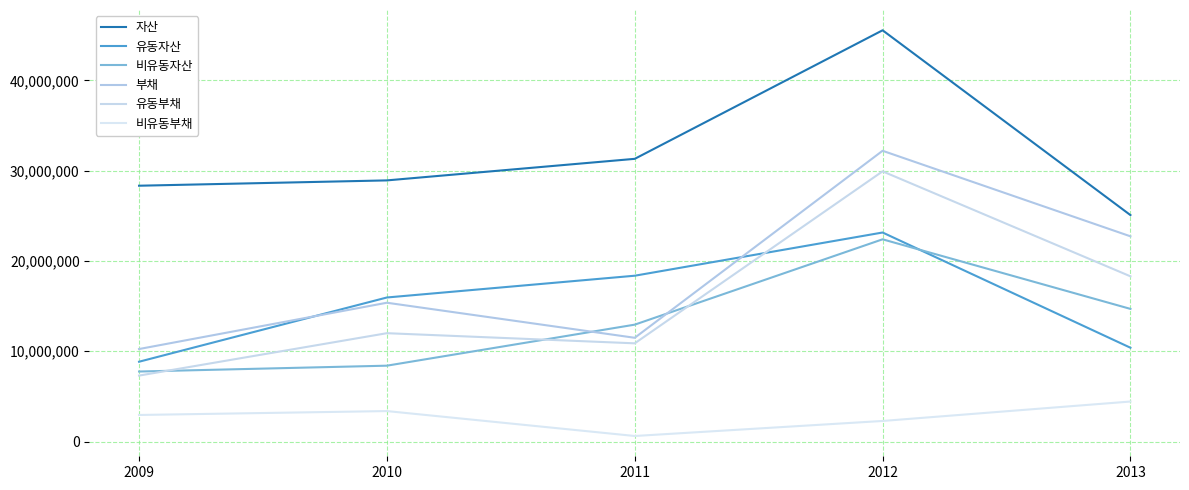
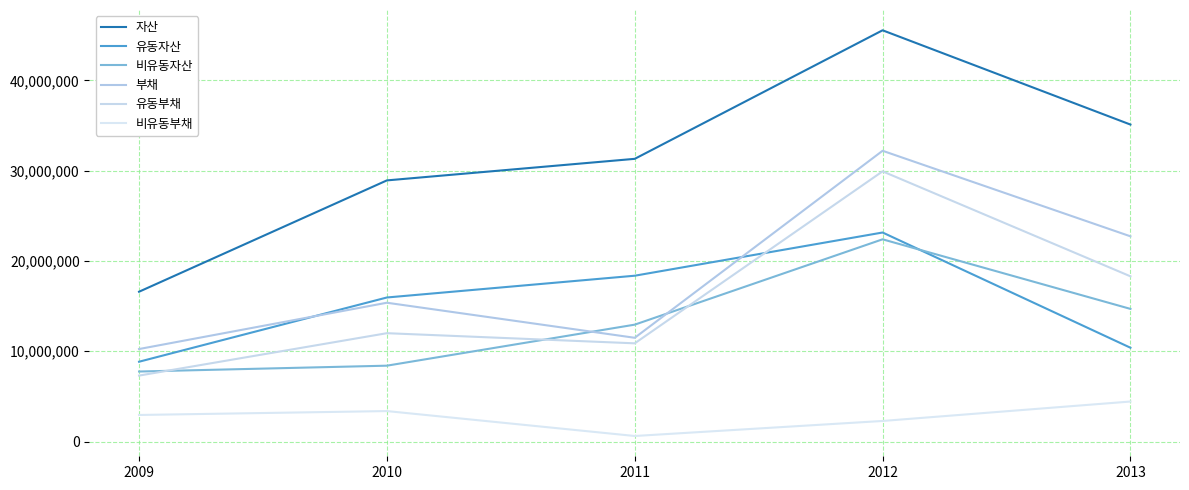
  {
    "자산": {
-     "2009": "28,000,000",
+     "2009": "17,000,000",
      "2010": "29,000,000",
      "2011": "31,000,000",
      "2012": "46,000,000",
-     "2013": "25,000,000"
+     "2013": "35,000,000"
    }
  }
